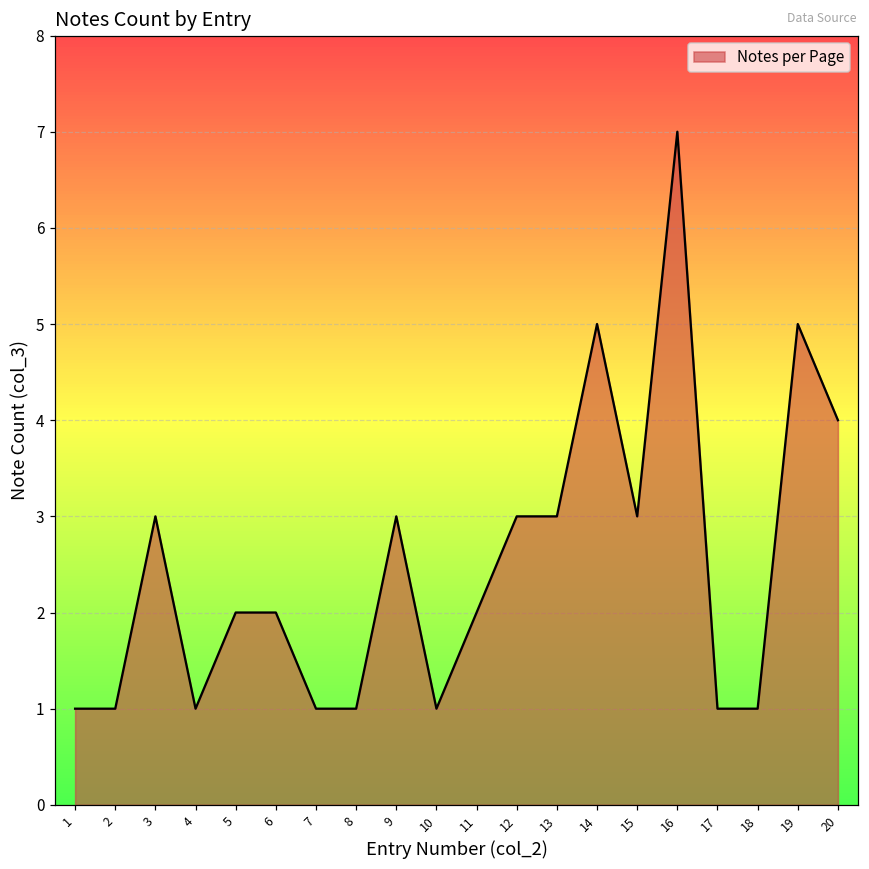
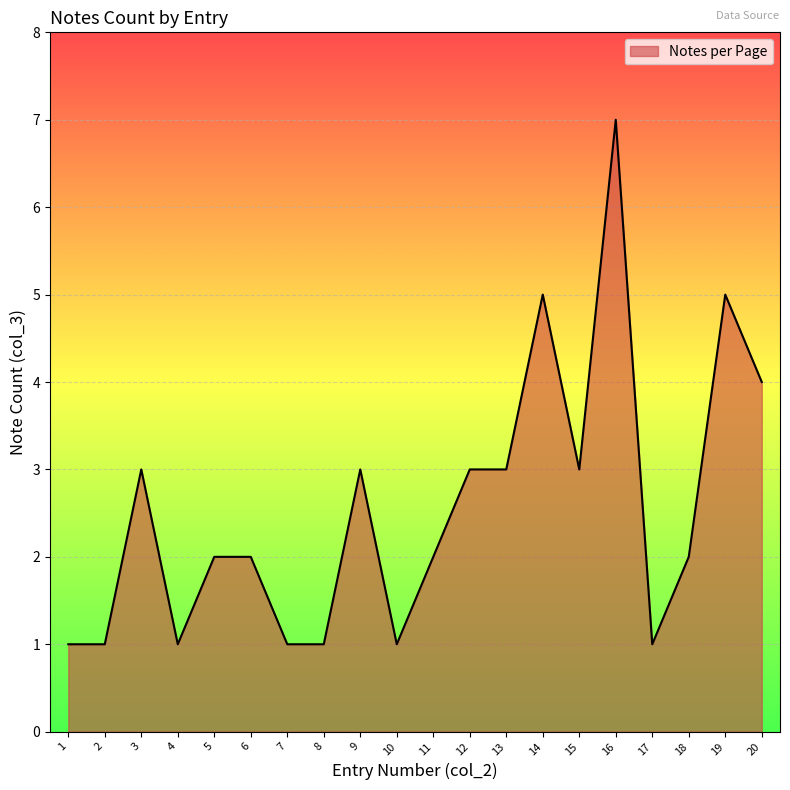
  {
    "1": 1,
    "2": 1,
    "3": 3,
    "4": 1,
    "5": 2,
    "6": 2,
    "7": 1,
    "8": 1,
    "9": 3,
    "10": 1,
    "11": 2,
    "12": 3,
    "13": 3,
    "14": 5,
    "15": 3,
    "16": 7,
    "17": 1,
-   "18": 1,
+   "18": 2,
    "19": 5,
    "20": 4
  }
